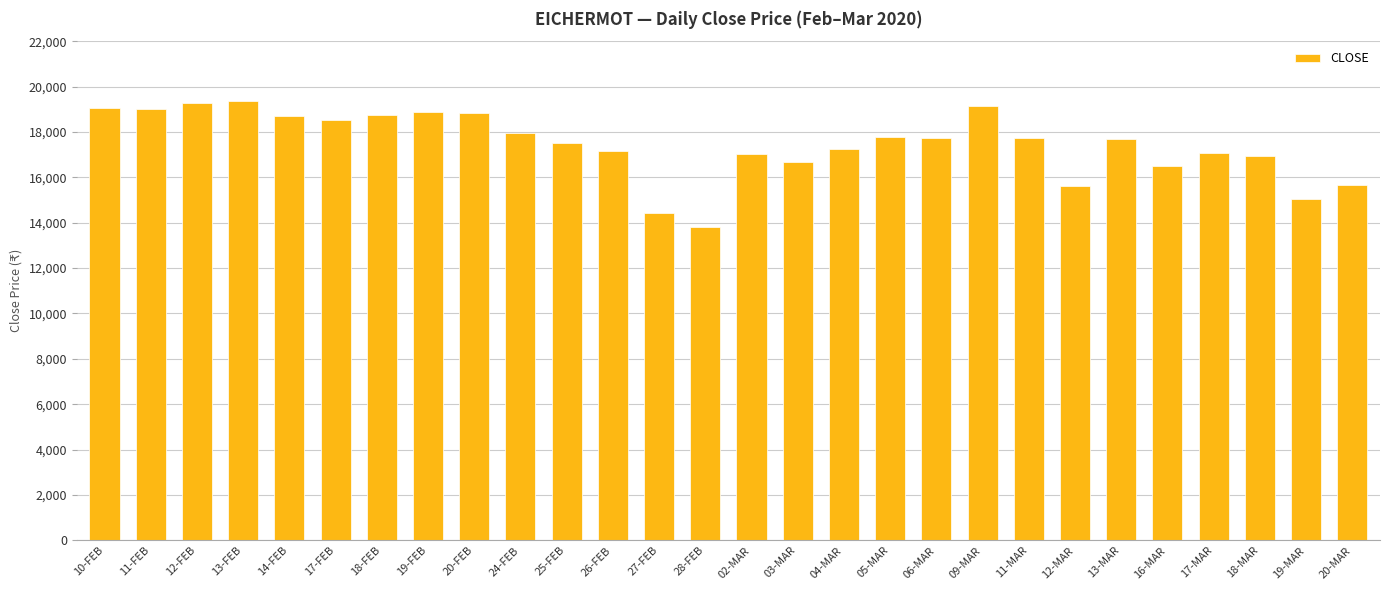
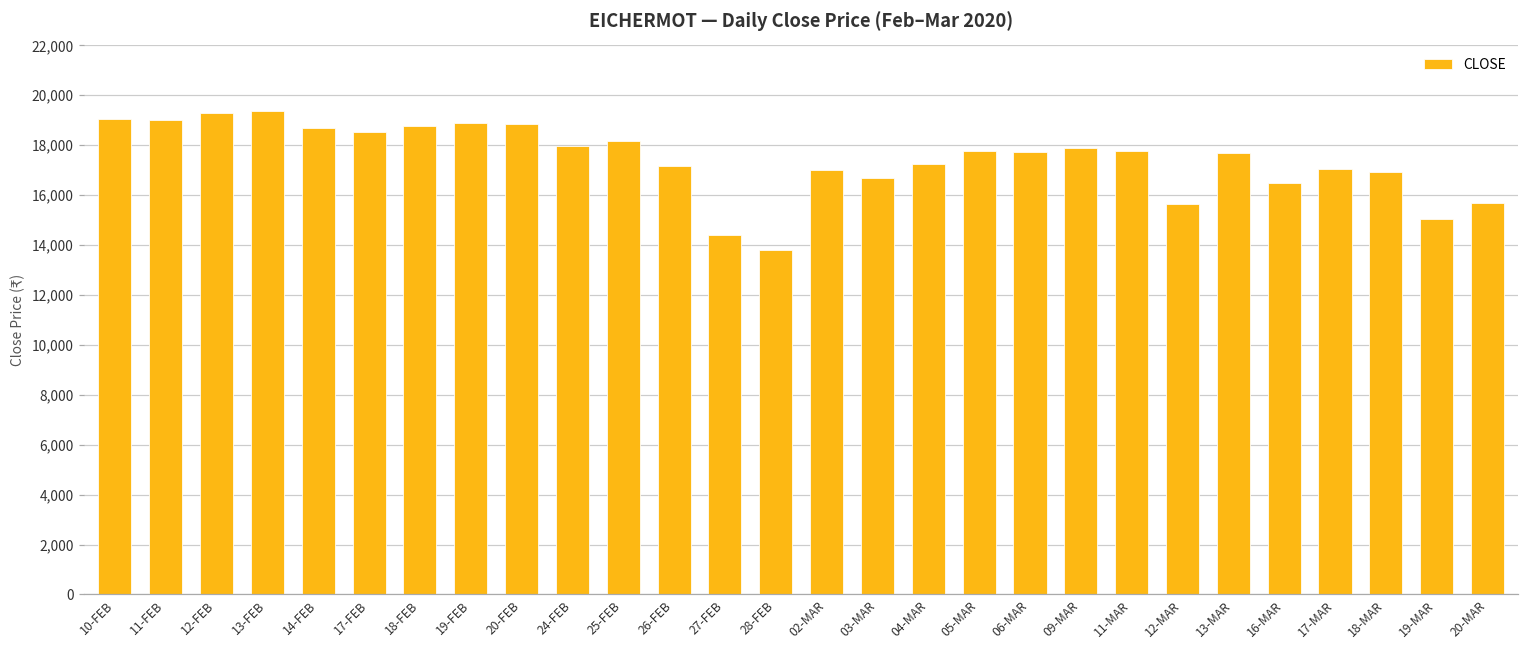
  {
    "10-FEB": "19,100",
    "11-FEB": "19,000",
    "12-FEB": "19,300",
    "13-FEB": "19,400",
    "14-FEB": "18,700",
    "17-FEB": "18,500",
    "18-FEB": "18,800",
    "19-FEB": "18,900",
    "20-FEB": "18,800",
    "24-FEB": "17,900",
-   "25-FEB": "17,500",
+   "25-FEB": "18,200",
    "26-FEB": "17,200",
    "27-FEB": "14,400",
    "28-FEB": "13,800",
    "02-MAR": "17,000",
    "03-MAR": "16,700",
    "04-MAR": "17,300",
    "05-MAR": "17,800",
    "06-MAR": "17,700",
-   "09-MAR": "19,100",
+   "09-MAR": "17,900",
    "11-MAR": "17,800",
    "12-MAR": "15,600",
    "13-MAR": "17,700",
    "16-MAR": "16,500",
    "17-MAR": "17,100",
    "18-MAR": "16,900",
    "19-MAR": "15,000",
    "20-MAR": "15,700"
  }
